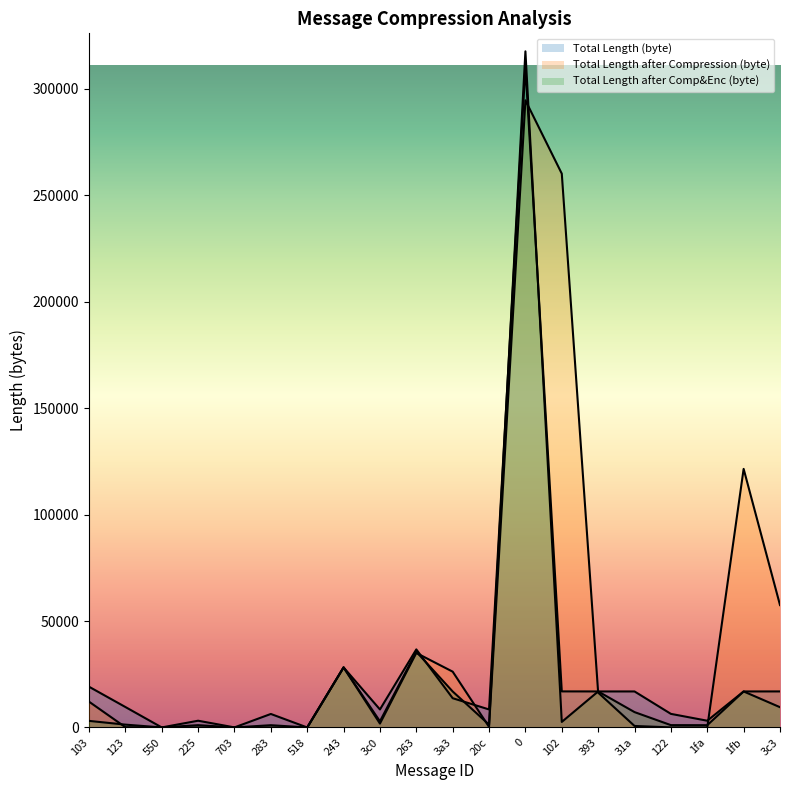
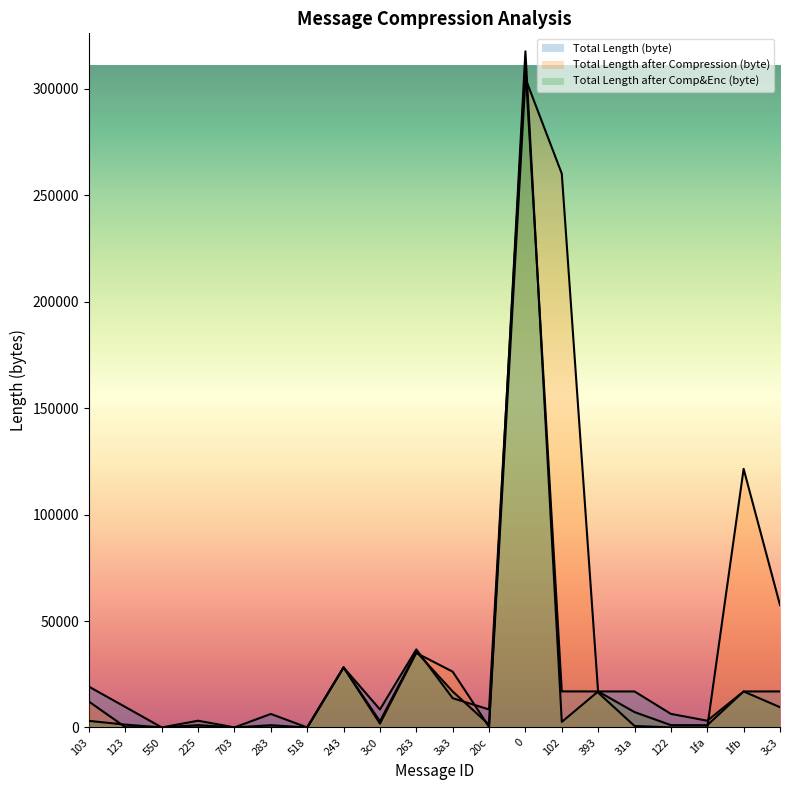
  {
    "Total Length after Compression (byte)": {
      "103": 12000,
      "123": 0,
      "3a3": 26000,
-     "0": 295000,
+     "0": 305000,
      "102": 260000,
      "31a": 1000,
      "1fb": 121000,
      "3c3": 57000
    }
  }
